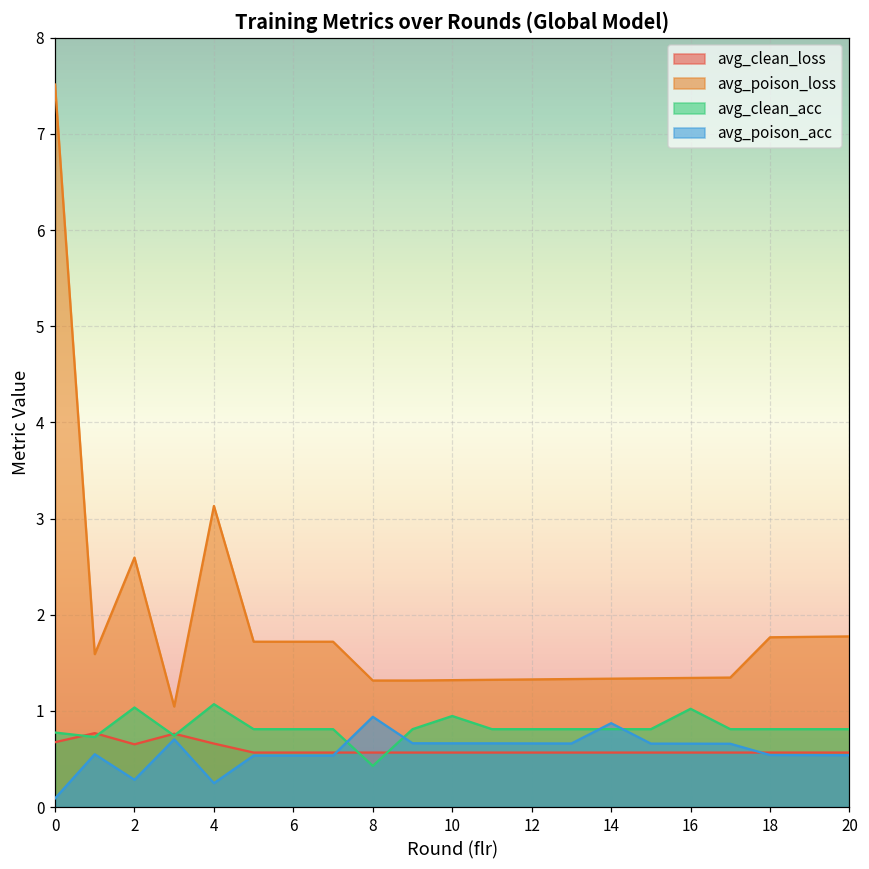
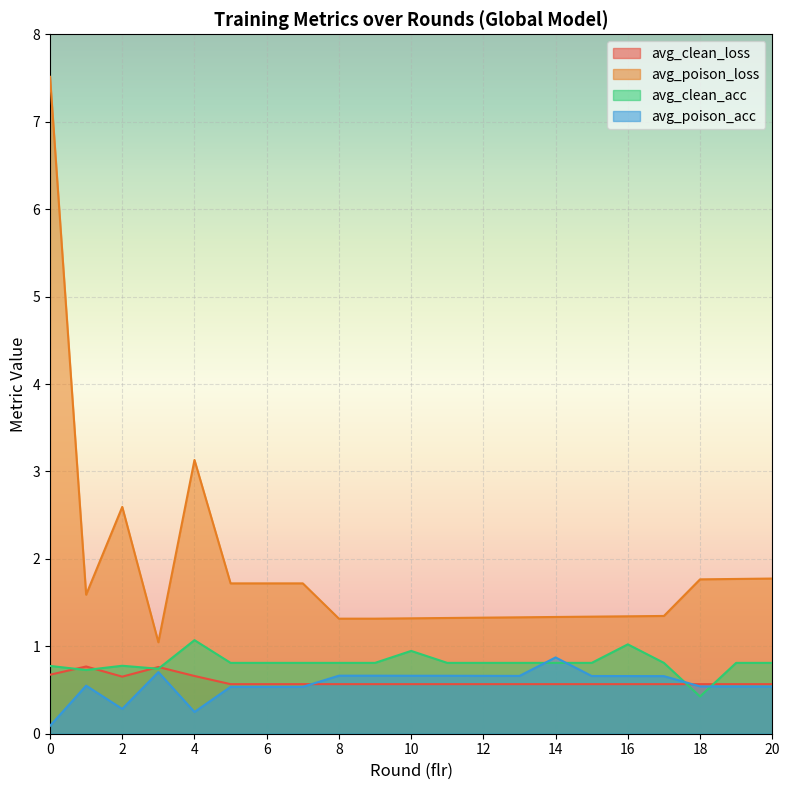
  {
    "avg_clean_acc": {
      "0": 0.8,
-     "2": 1.0,
+     "2": 0.8,
      "4": 1.1,
      "6": 0.8,
-     "8": 0.4,
+     "8": 0.8,
      "10": 0.9,
      "12": 0.8,
      "14": 0.8,
      "16": 1.0,
-     "18": 0.8,
+     "18": 0.4,
      "20": 0.8
    },
    "avg_poison_acc": {
      "0": 0.1,
      "2": 0.3,
      "4": 0.2,
      "6": 0.5,
-     "8": 0.9,
+     "8": 0.7,
      "10": 0.7,
      "12": 0.7,
      "14": 0.9,
      "16": 0.7
    }
  }
